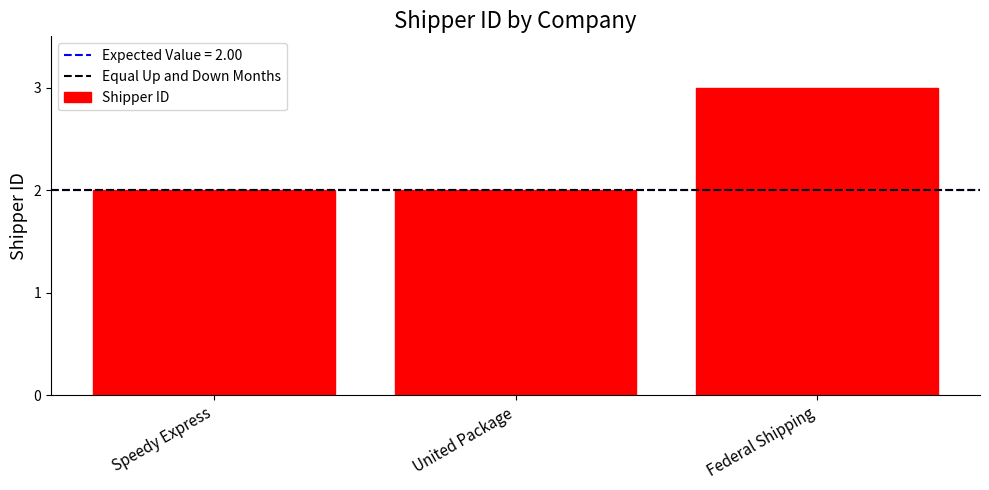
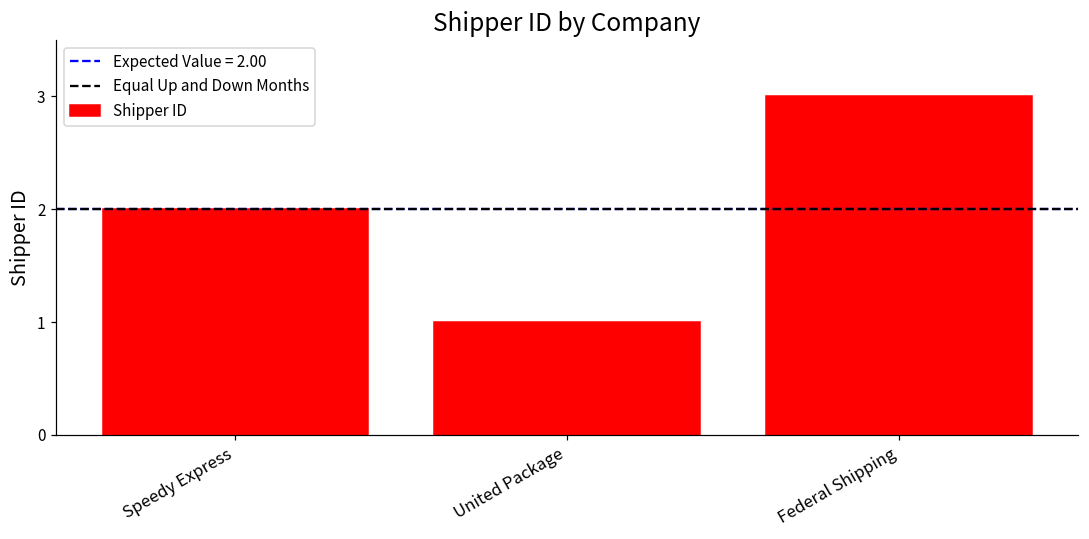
  {
    "Speedy Express": 2,
-   "United Package": 2,
+   "United Package": 1,
    "Federal Shipping": 3
  }
